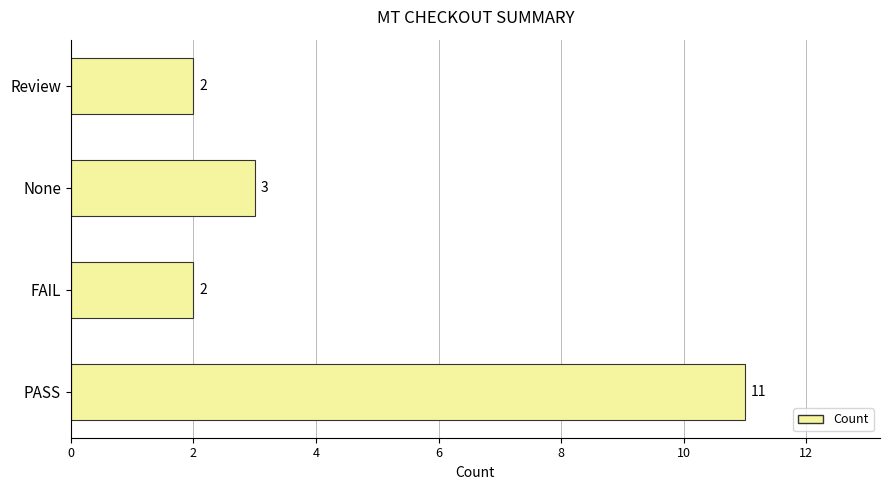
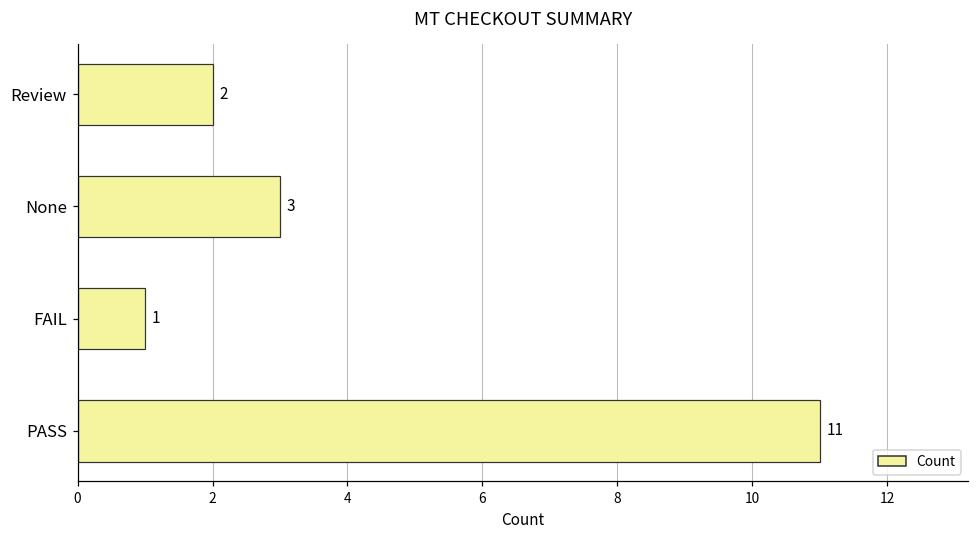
  {
    "Review": 2,
    "None": 3,
-   "FAIL": 2,
+   "FAIL": 1,
    "PASS": 11
  }
